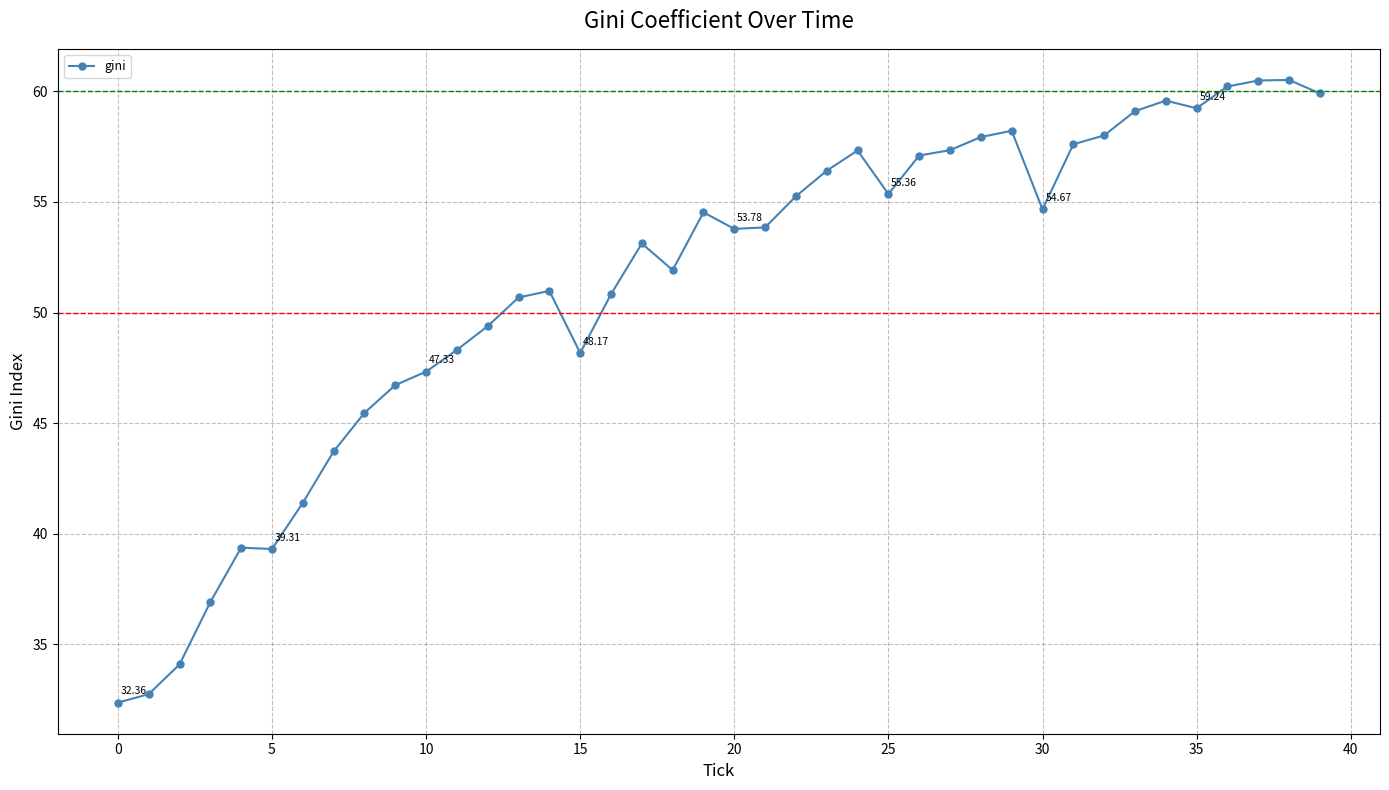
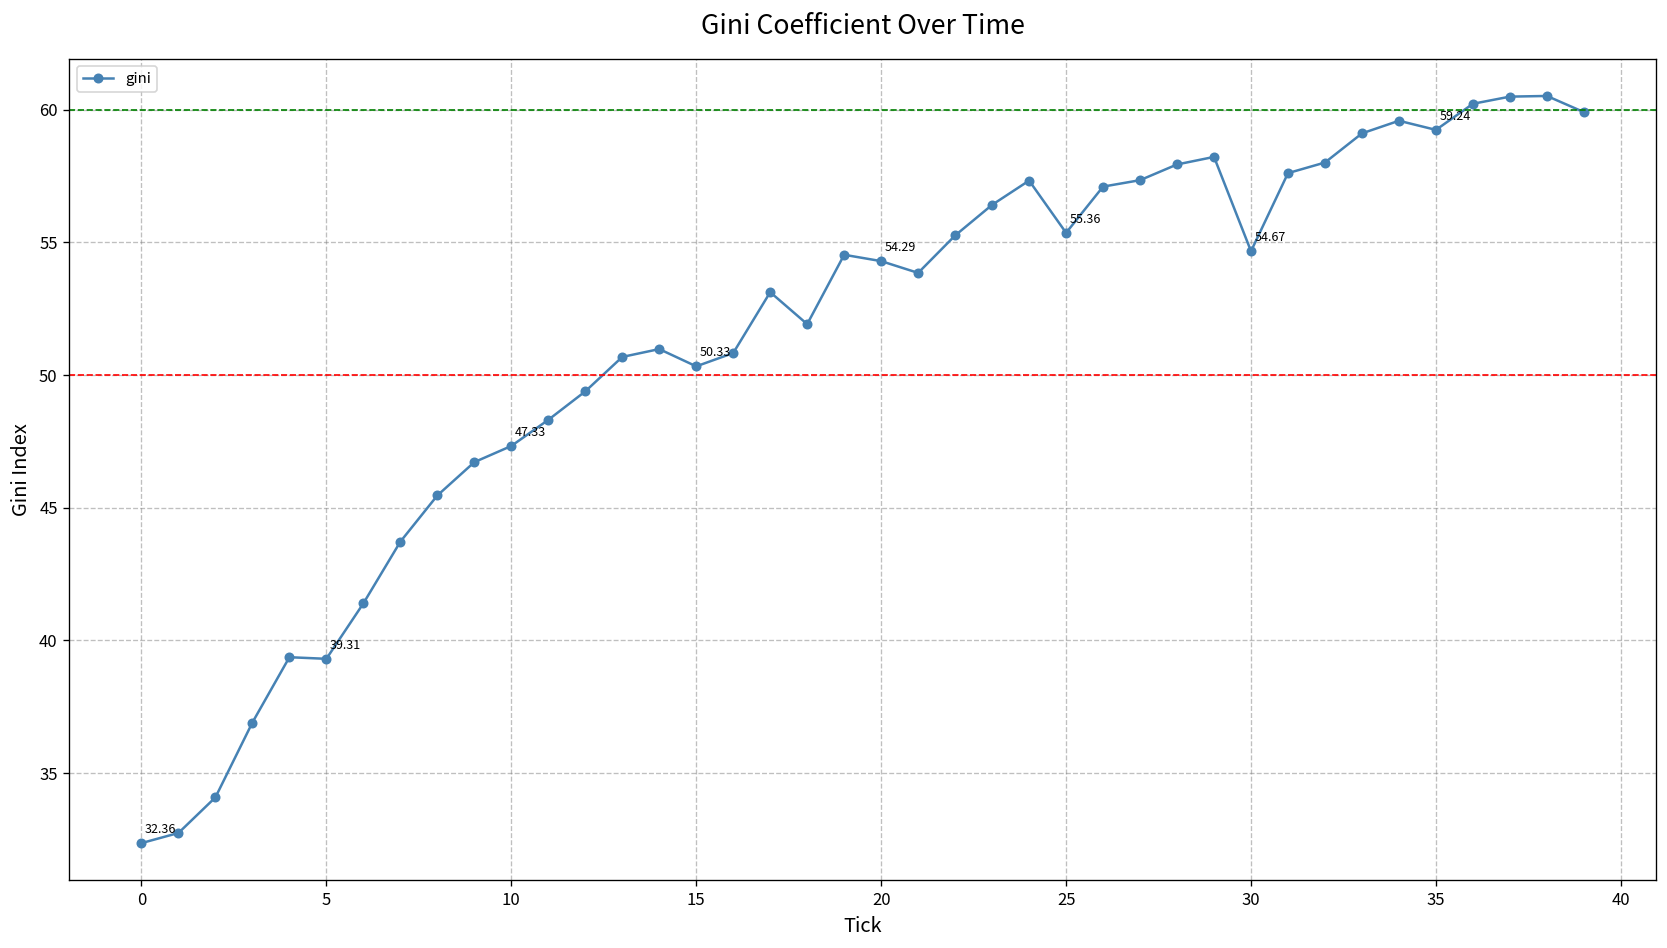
  {
    "5": 39.31,
    "10": 47.33,
-   "15": 48.17,
-   "20": 53.78,
+   "15": 50.33,
+   "20": 54.29,
    "25": 55.36,
    "30": 54.67,
    "35": 59.24
  }
